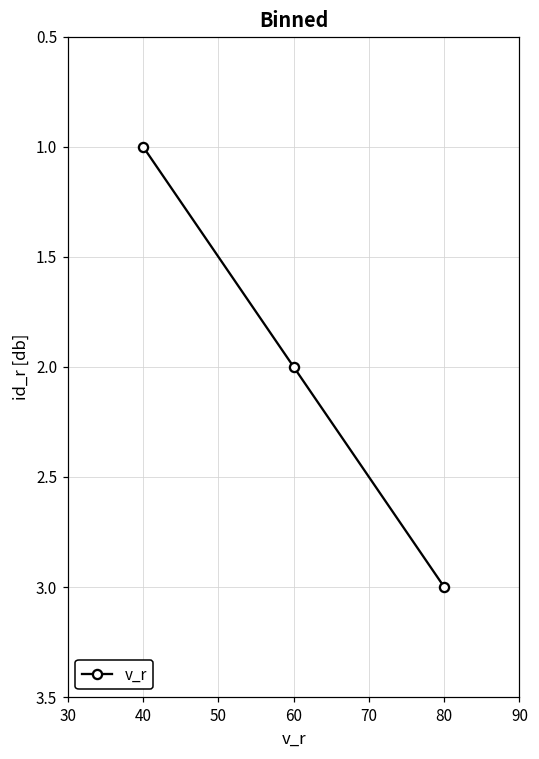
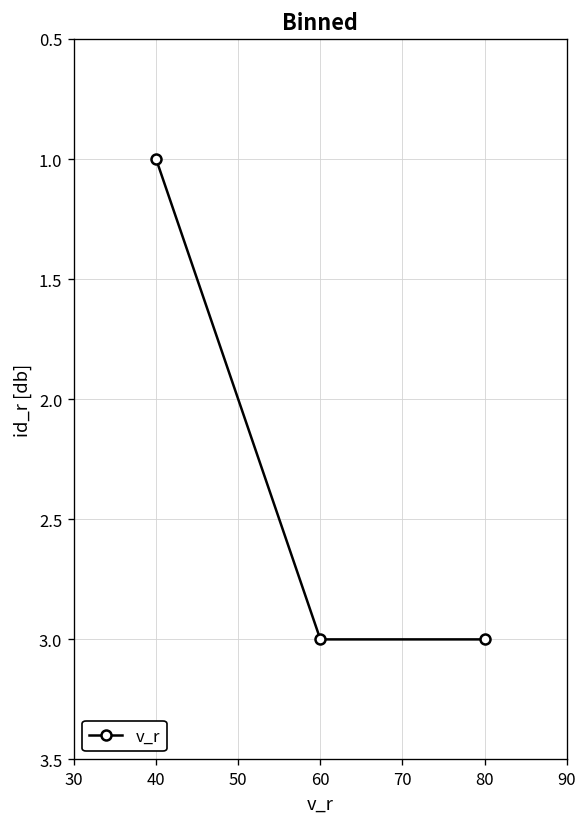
  {
    "40": 1,
-   "60": 2,
+   "60": 3,
    "80": 3
  }
